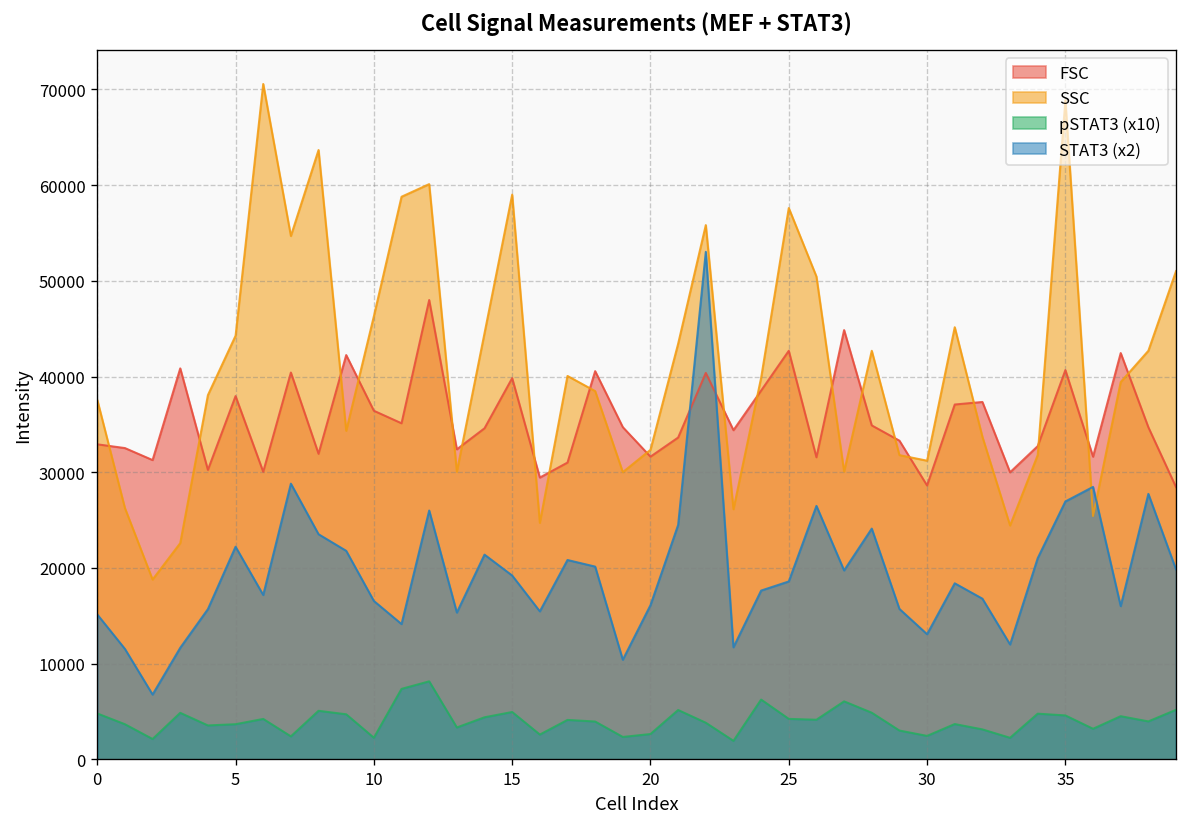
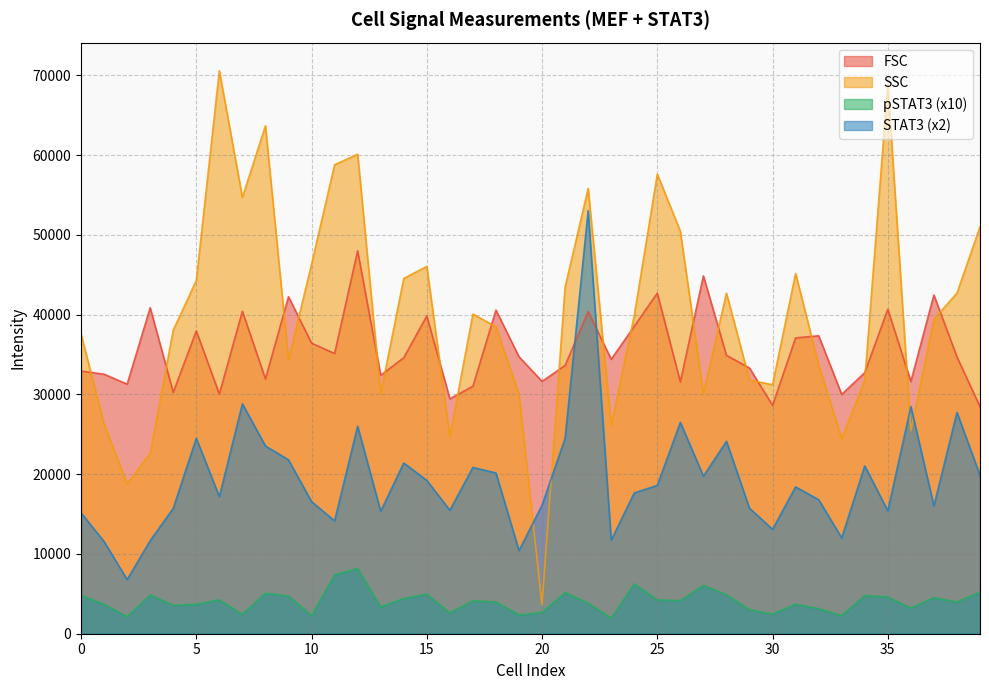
  {
    "FSC": {
      "0": 33000,
      "5": 38000,
      "10": 36000,
      "15": 40000,
      "20": 32000,
      "25": 43000,
      "30": 29000,
      "35": 41000
    },
    "SSC": {
      "0": 38000,
      "5": 44000,
      "10": 46000,
-     "15": 59000,
-     "20": 32000,
+     "15": 46000,
+     "20": 4000,
      "25": 58000,
      "30": 31000
    },
    "pSTAT3 (x10)": {
      "0": 5000,
      "5": 4000,
      "10": 2000,
      "15": 5000,
      "20": 3000,
      "25": 4000,
      "30": 2000,
      "35": 5000
    },
    "STAT3 (x2)": {
      "0": 15000,
-     "5": 22000,
+     "5": 24000,
      "10": 17000,
      "15": 19000,
      "20": 16000,
      "25": 19000,
      "30": 13000,
-     "35": 27000
+     "35": 15000
    }
  }
